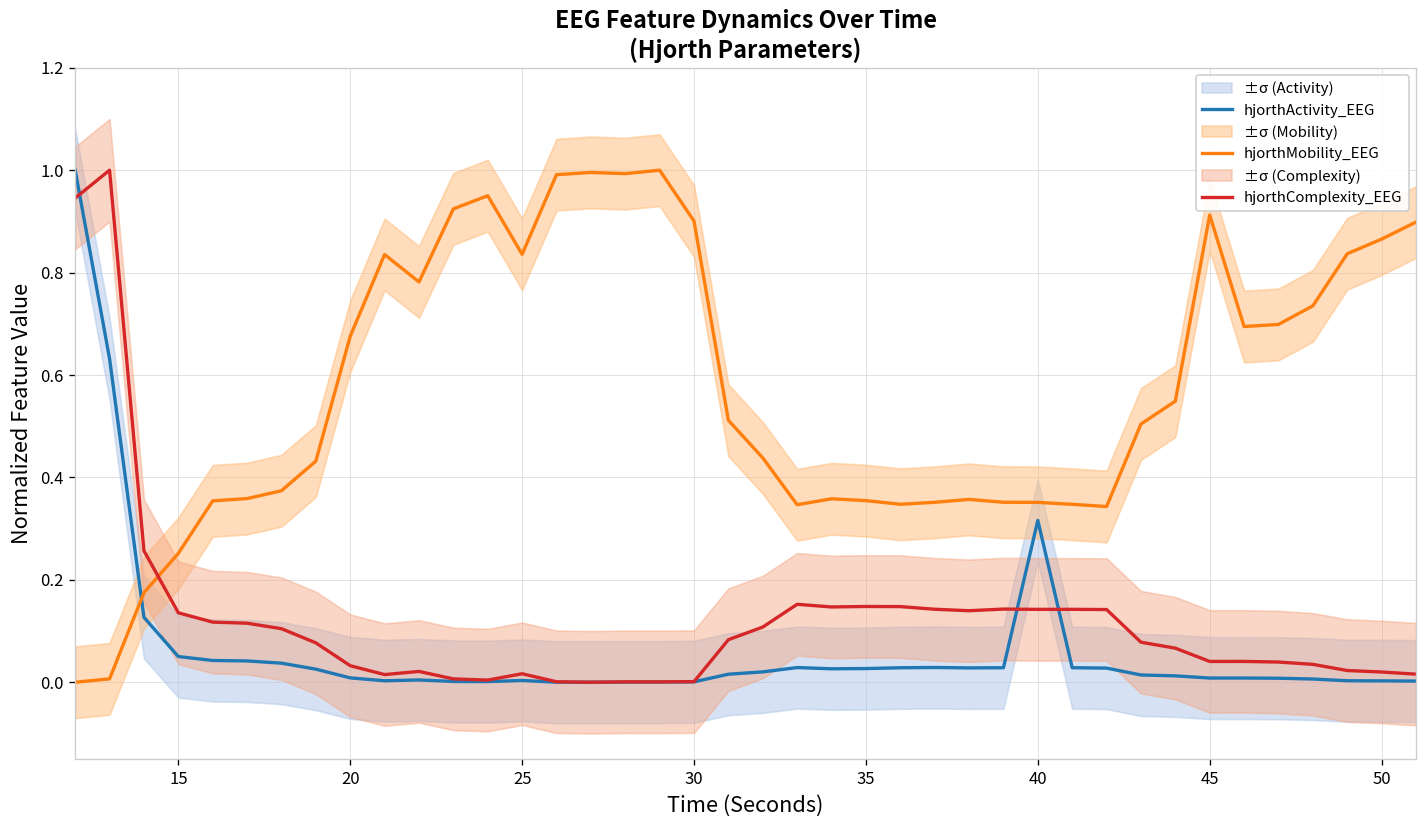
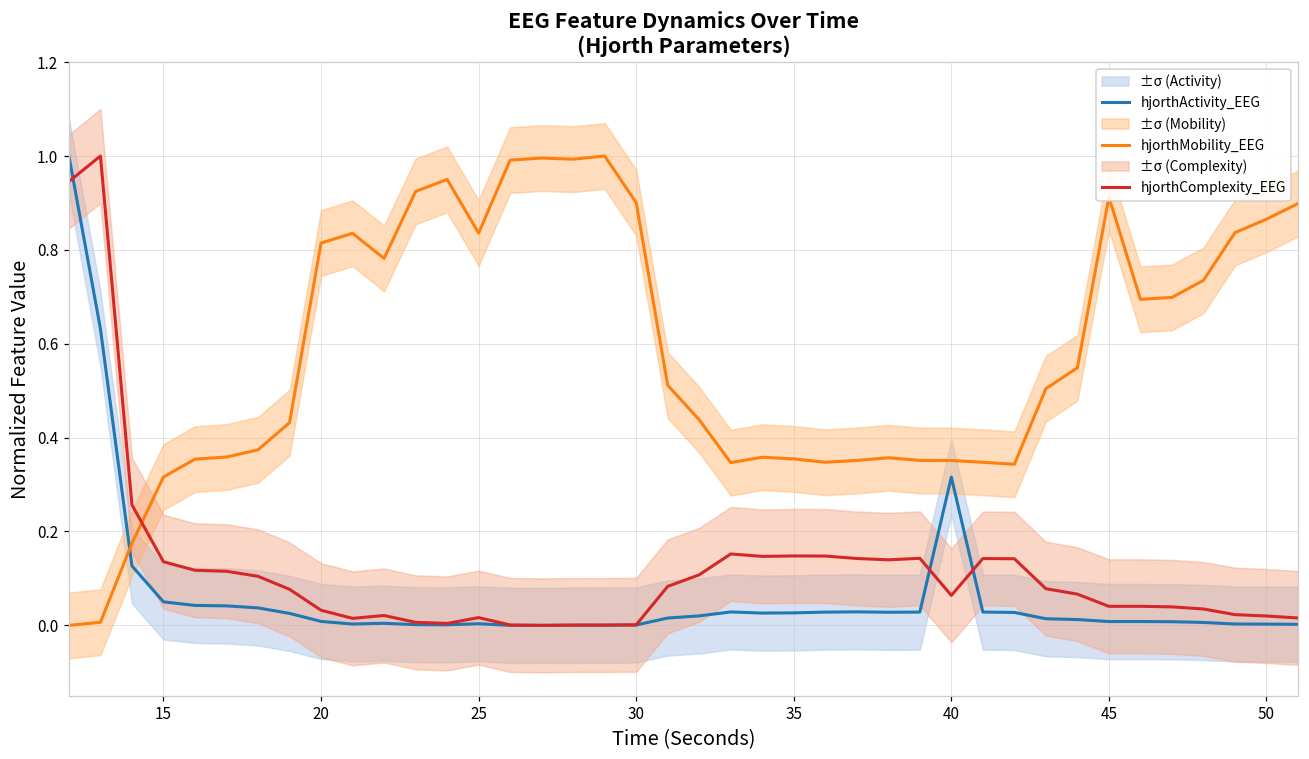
  {
    "hjorthActivity_EEG": {
      "15": 0.05,
      "20": 0.01,
      "25": 0.00,
      "35": 0.03,
      "40": 0.32,
      "45": 0.01,
      "50": 0.00
    },
    "hjorthMobility_EEG": {
-     "15": 0.25,
-     "20": 0.68,
+     "15": 0.32,
+     "20": 0.81,
      "25": 0.84,
      "30": 0.90,
      "35": 0.35,
      "40": 0.35,
      "50": 0.87
    },
    "hjorthComplexity_EEG": {
      "20": 0.03,
      "25": 0.02,
      "35": 0.15,
-     "40": 0.14,
+     "40": 0.06,
      "45": 0.04,
      "50": 0.02
    }
  }
